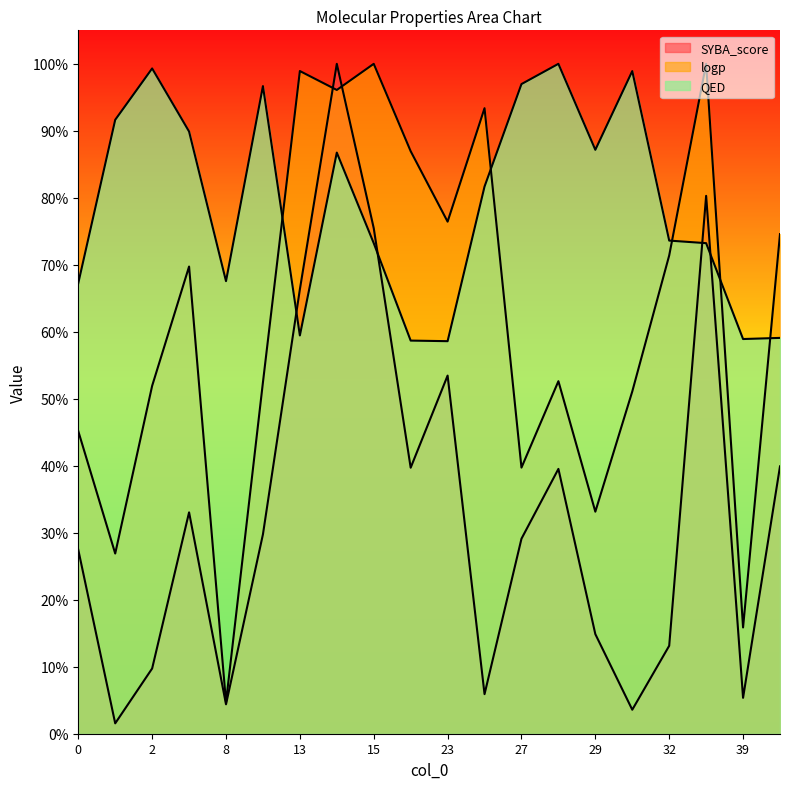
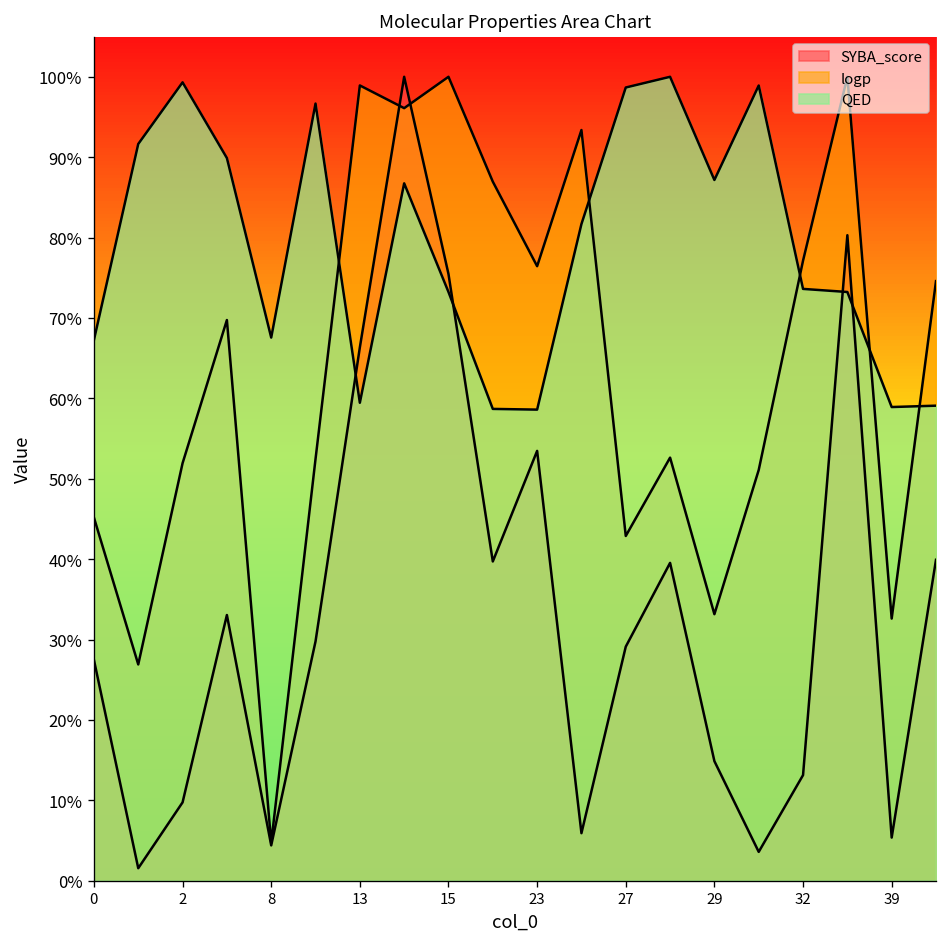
  {
    "SYBA_score": {
      "0": "27%",
      "2": "10%",
      "23": "53%",
      "27": "29%",
      "29": "15%",
      "32": "13%",
      "39": "5%"
    },
    "logp": {
      "0": "45%",
      "2": "52%",
      "23": "76%",
-     "27": "40%",
+     "27": "43%",
      "29": "33%",
-     "32": "71%",
-     "39": "16%"
+     "32": "77%",
+     "39": "33%"
    },
    "QED": {
      "0": "67%",
      "2": "99%",
      "8": "68%",
      "23": "59%",
-     "27": "97%",
+     "27": "99%",
      "29": "87%",
      "32": "74%",
      "39": "59%"
    }
  }
